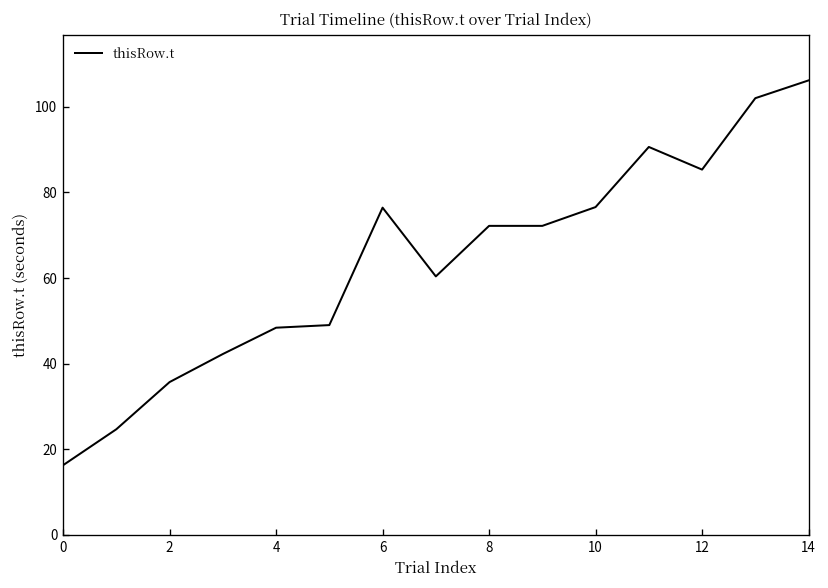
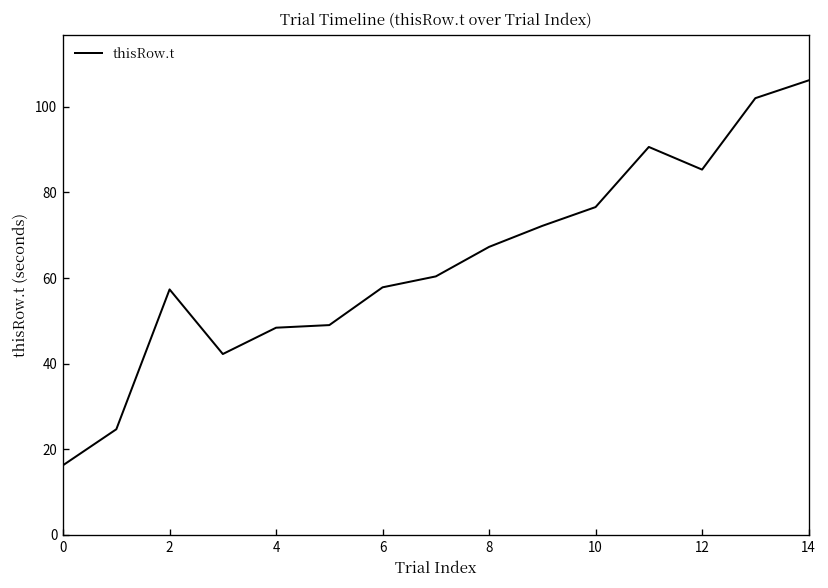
  {
    "0": 16,
-   "2": 36,
+   "2": 57,
    "4": 48,
-   "6": 76,
-   "8": 72,
+   "6": 58,
+   "8": 67,
    "10": 77,
    "12": 85,
    "14": 106
  }
